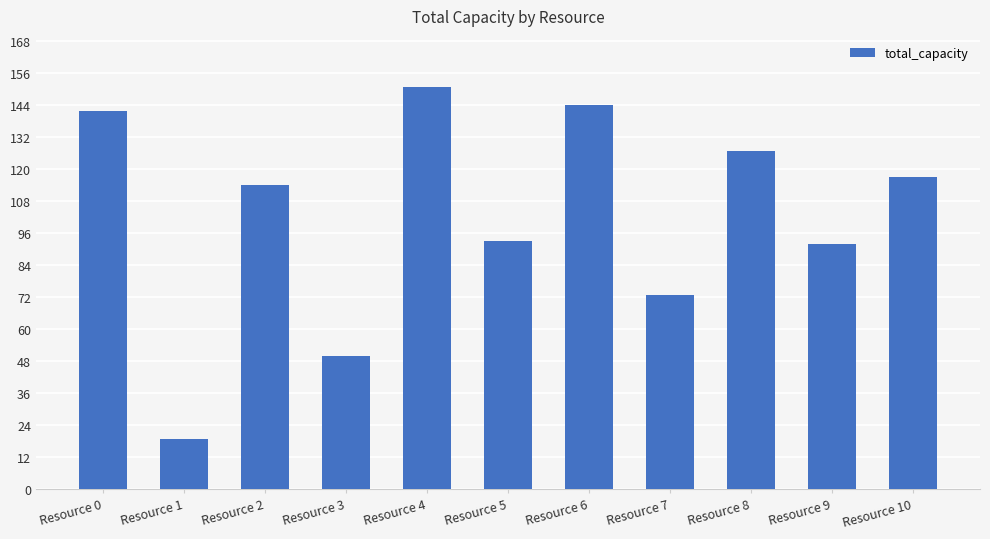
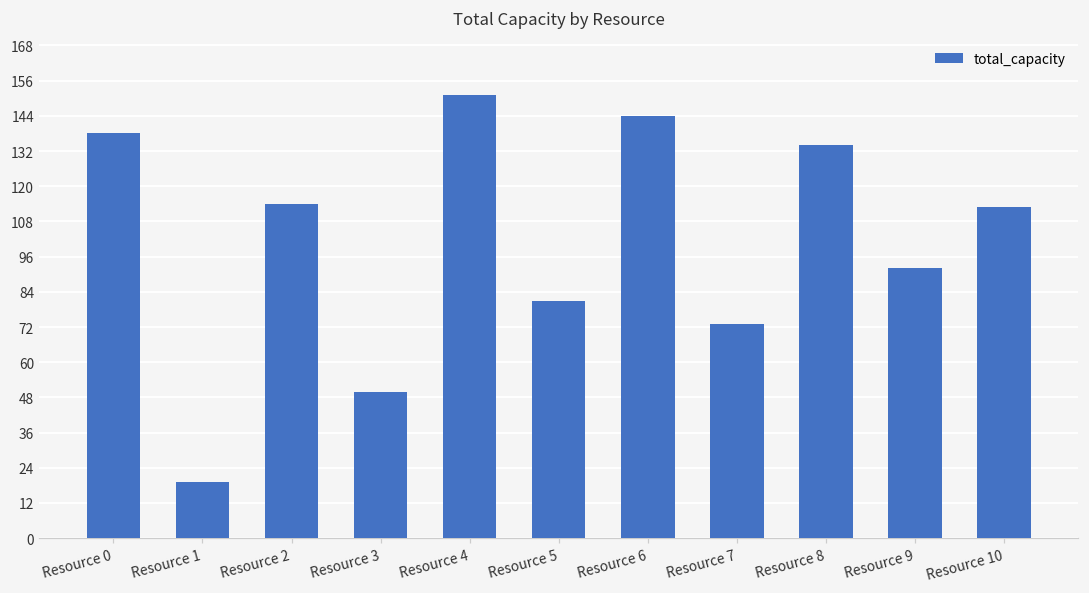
  {
-   "Resource 0": 142,
+   "Resource 0": 138,
    "Resource 1": 19,
    "Resource 2": 114,
    "Resource 3": 50,
    "Resource 4": 151,
-   "Resource 5": 93,
+   "Resource 5": 81,
    "Resource 6": 144,
    "Resource 7": 73,
-   "Resource 8": 127,
+   "Resource 8": 134,
    "Resource 9": 92,
-   "Resource 10": 117
+   "Resource 10": 113
  }
